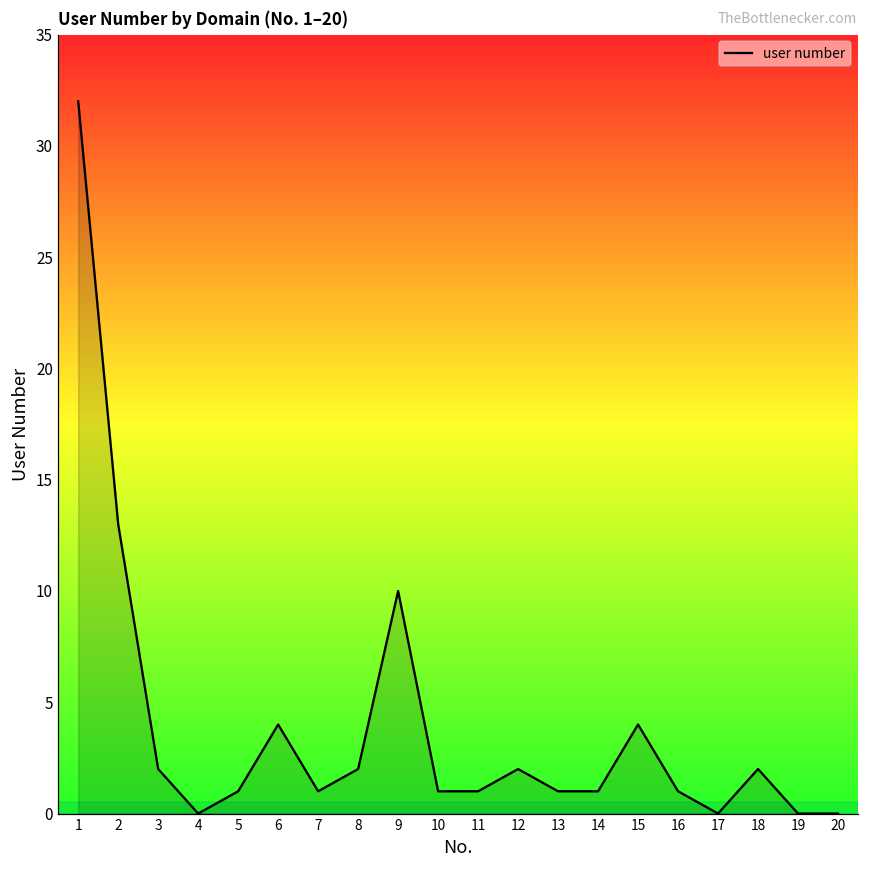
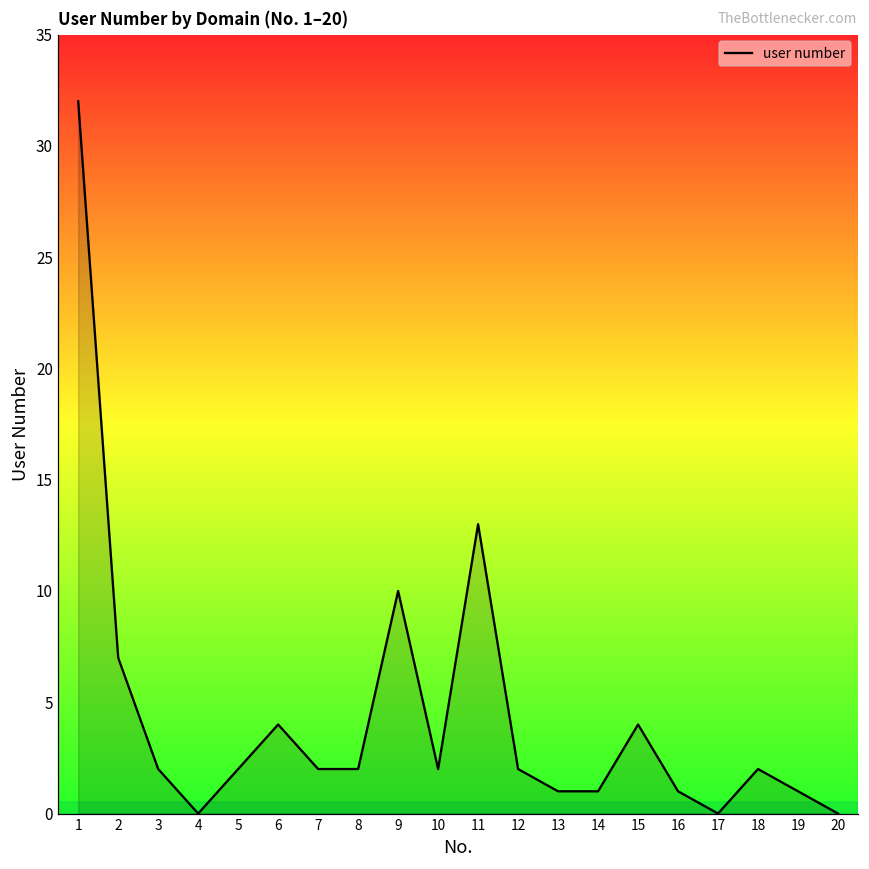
  {
    "1": 32,
-   "2": 13,
+   "2": 7,
    "3": 2,
    "4": 0,
-   "5": 1,
+   "5": 2,
    "6": 4,
-   "7": 1,
+   "7": 2,
    "8": 2,
    "9": 10,
-   "10": 1,
-   "11": 1,
+   "10": 2,
+   "11": 13,
    "12": 2,
    "13": 1,
    "14": 1,
    "15": 4,
    "16": 1,
    "17": 0,
    "18": 2,
-   "19": 0,
+   "19": 1,
    "20": 0
  }
